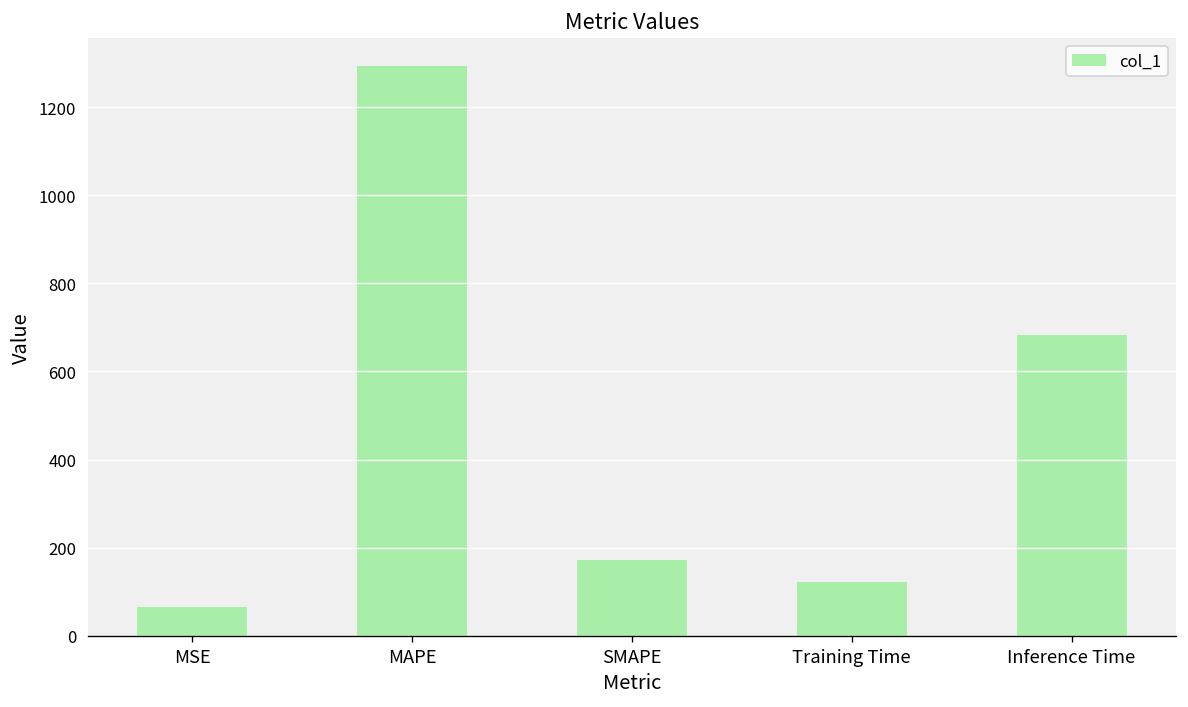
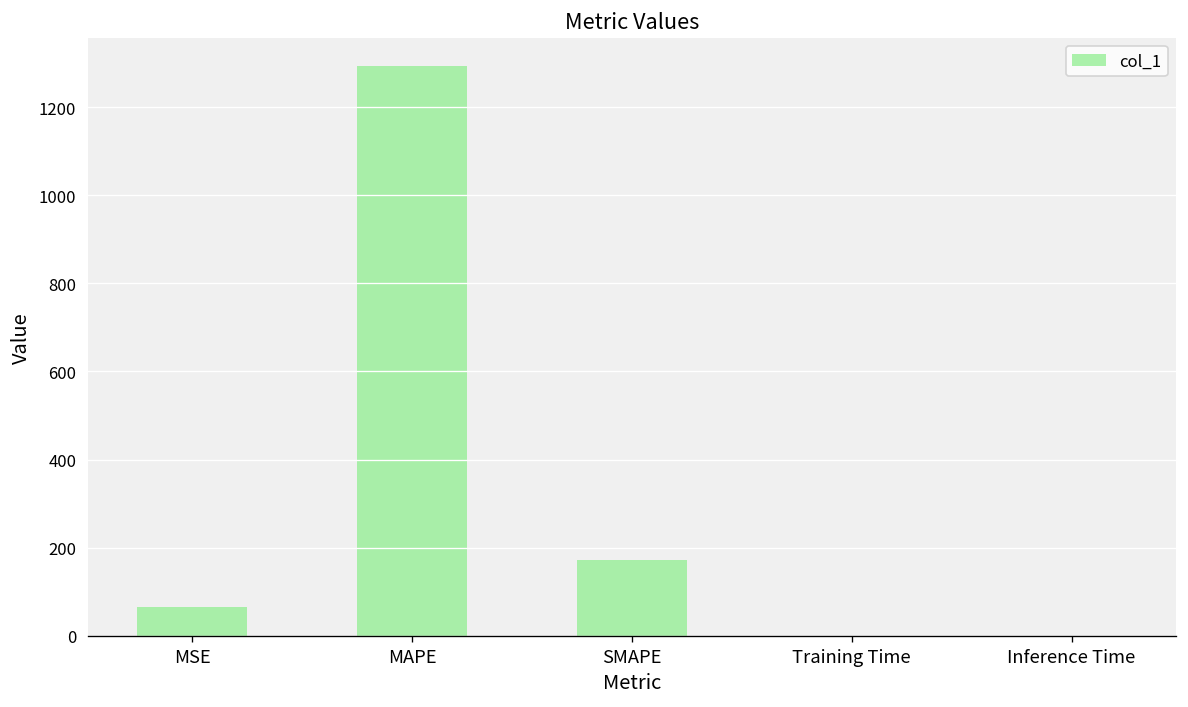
  {
    "MSE": 60,
    "MAPE": 1290,
    "SMAPE": 170,
-   "Training Time": 120,
-   "Inference Time": 680
+   "Training Time": 0,
+   "Inference Time": 0
  }
